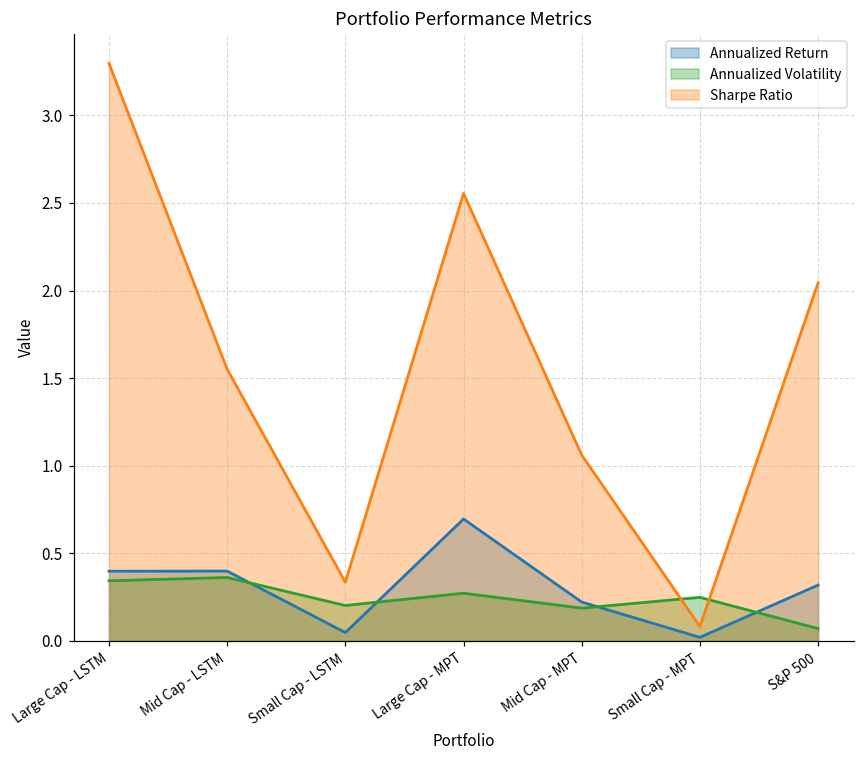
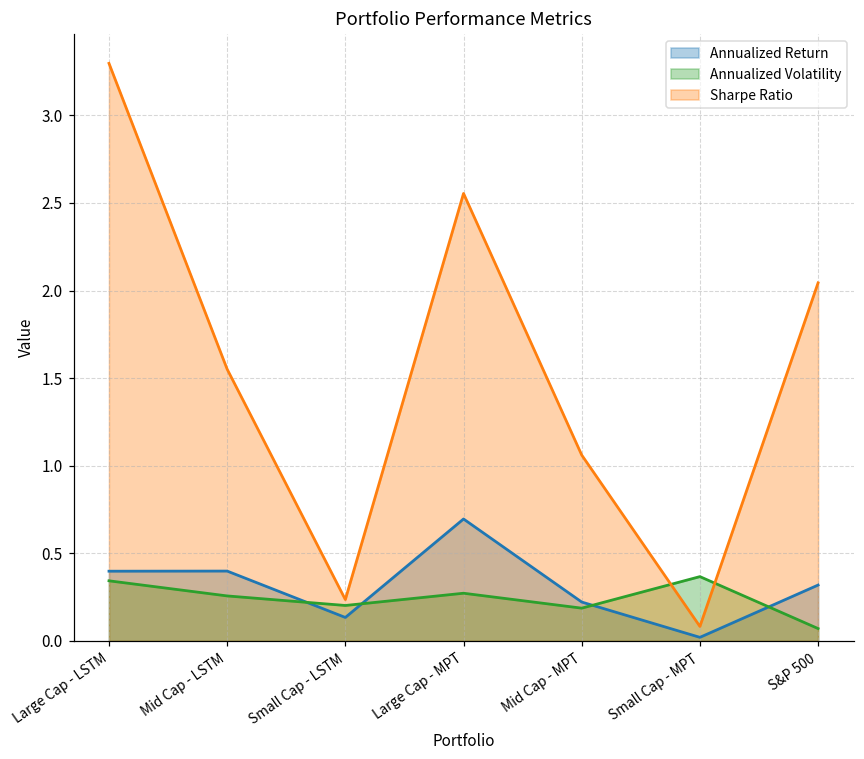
  {
    "Annualized Return": {
      "Large Cap - LSTM": 0.40,
      "Mid Cap - LSTM": 0.40,
-     "Small Cap - LSTM": 0.05,
+     "Small Cap - LSTM": 0.13,
      "Large Cap - MPT": 0.70,
      "Mid Cap - MPT": 0.22,
      "Small Cap - MPT": 0.02,
      "S&P 500": 0.32
    },
    "Annualized Volatility": {
      "Large Cap - LSTM": 0.34,
-     "Mid Cap - LSTM": 0.36,
+     "Mid Cap - LSTM": 0.26,
      "Small Cap - LSTM": 0.20,
      "Large Cap - MPT": 0.27,
      "Mid Cap - MPT": 0.19,
-     "Small Cap - MPT": 0.25,
+     "Small Cap - MPT": 0.37,
      "S&P 500": 0.07
    },
    "Sharpe Ratio": {
      "Large Cap - LSTM": 3.30,
      "Mid Cap - LSTM": 1.55,
-     "Small Cap - LSTM": 0.34,
+     "Small Cap - LSTM": 0.24,
      "Large Cap - MPT": 2.55,
      "Mid Cap - MPT": 1.06,
      "Small Cap - MPT": 0.08,
      "S&P 500": 2.04
    }
  }
